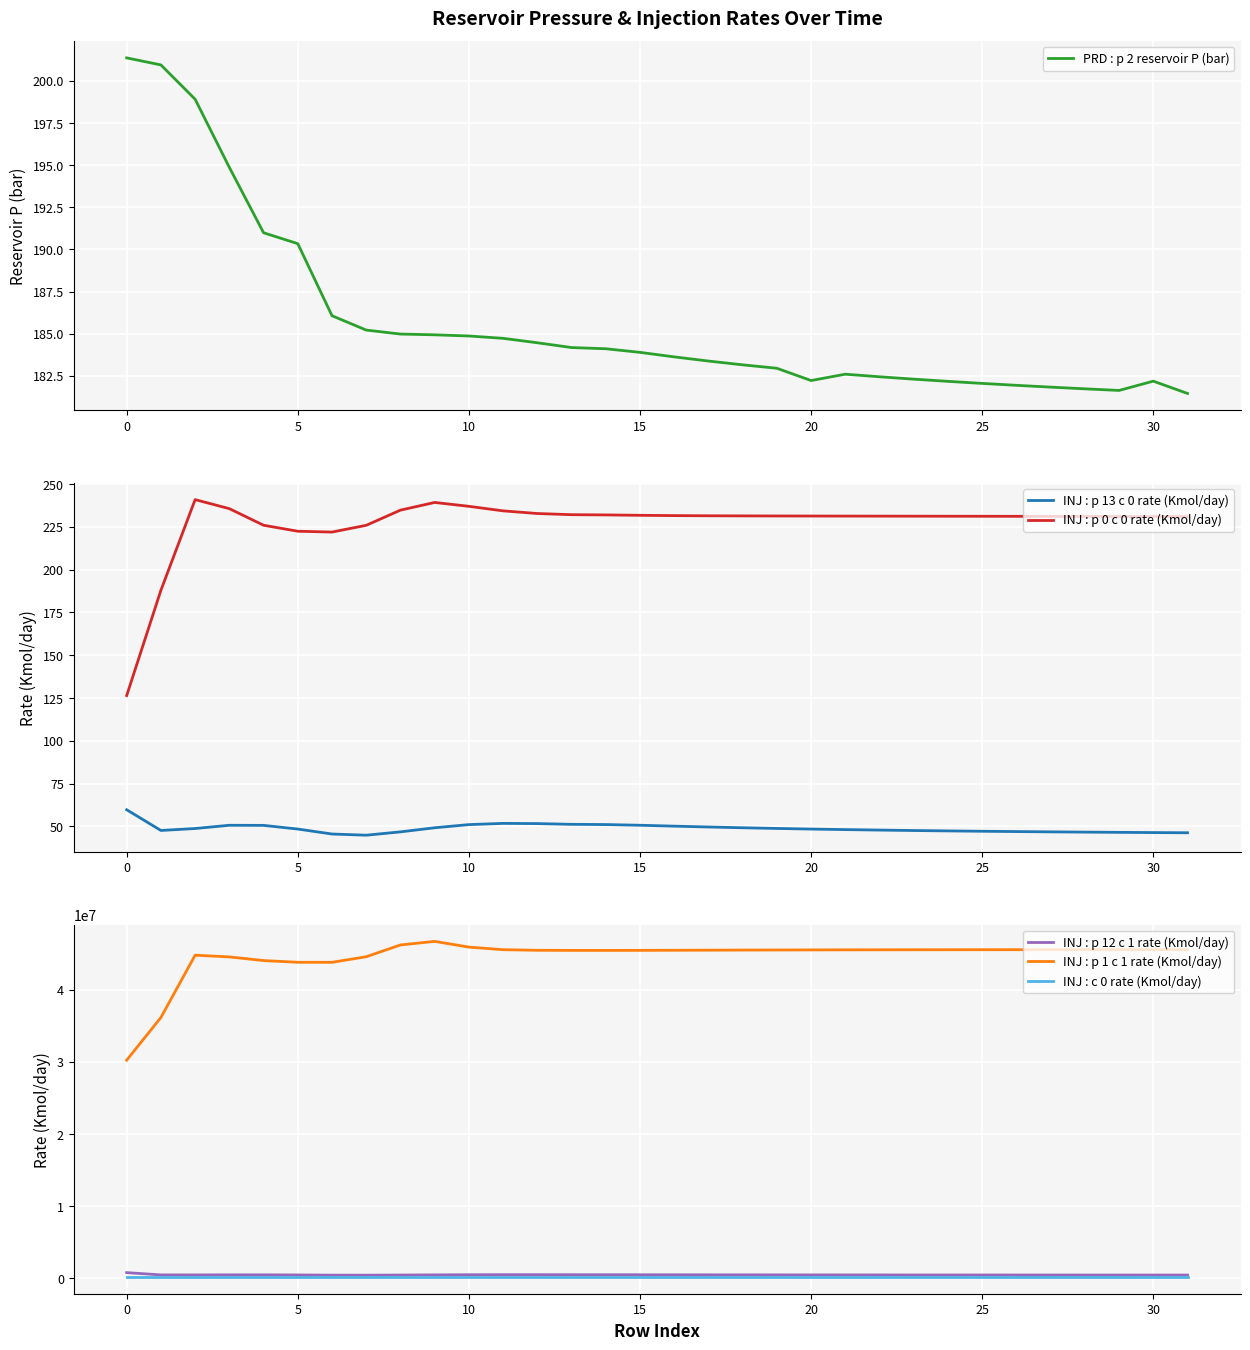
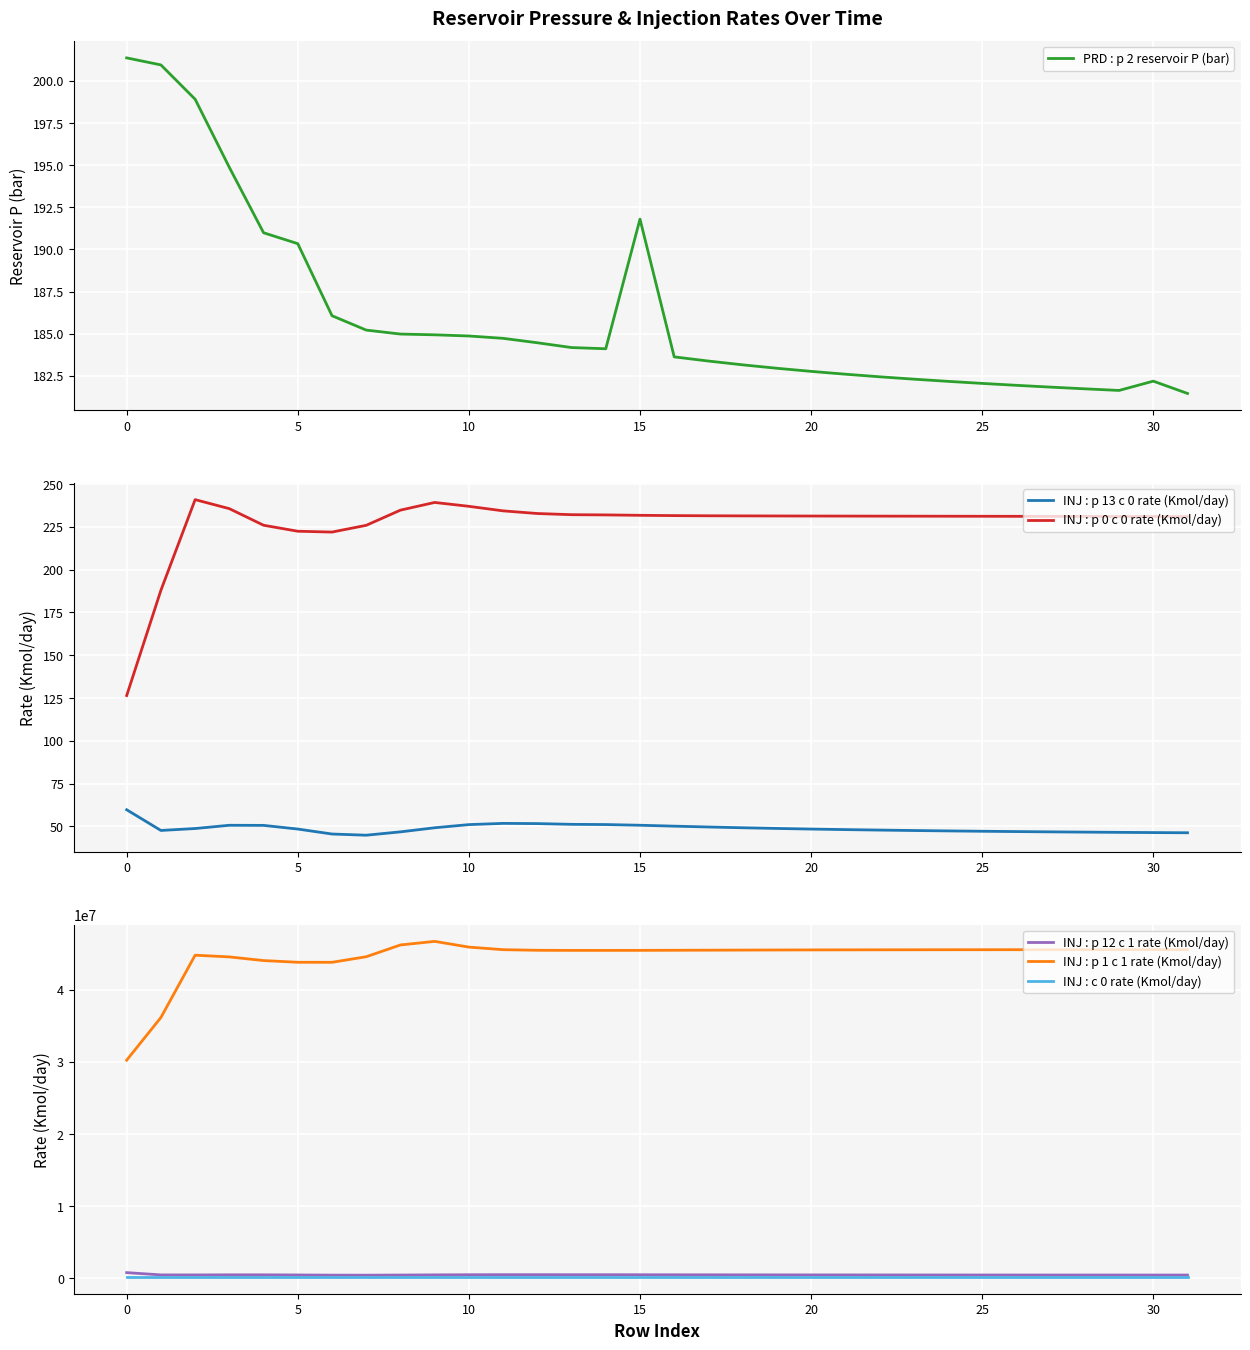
  {
    "Reservoir Pressure & Injection Rates Over Time": {
      "0": 201.4,
      "5": 190.3,
      "10": 184.9,
-     "15": 183.9,
-     "20": 182.2,
+     "15": 191.8,
+     "20": 182.8,
      "25": 182.0,
      "30": 182.2
    }
  }
